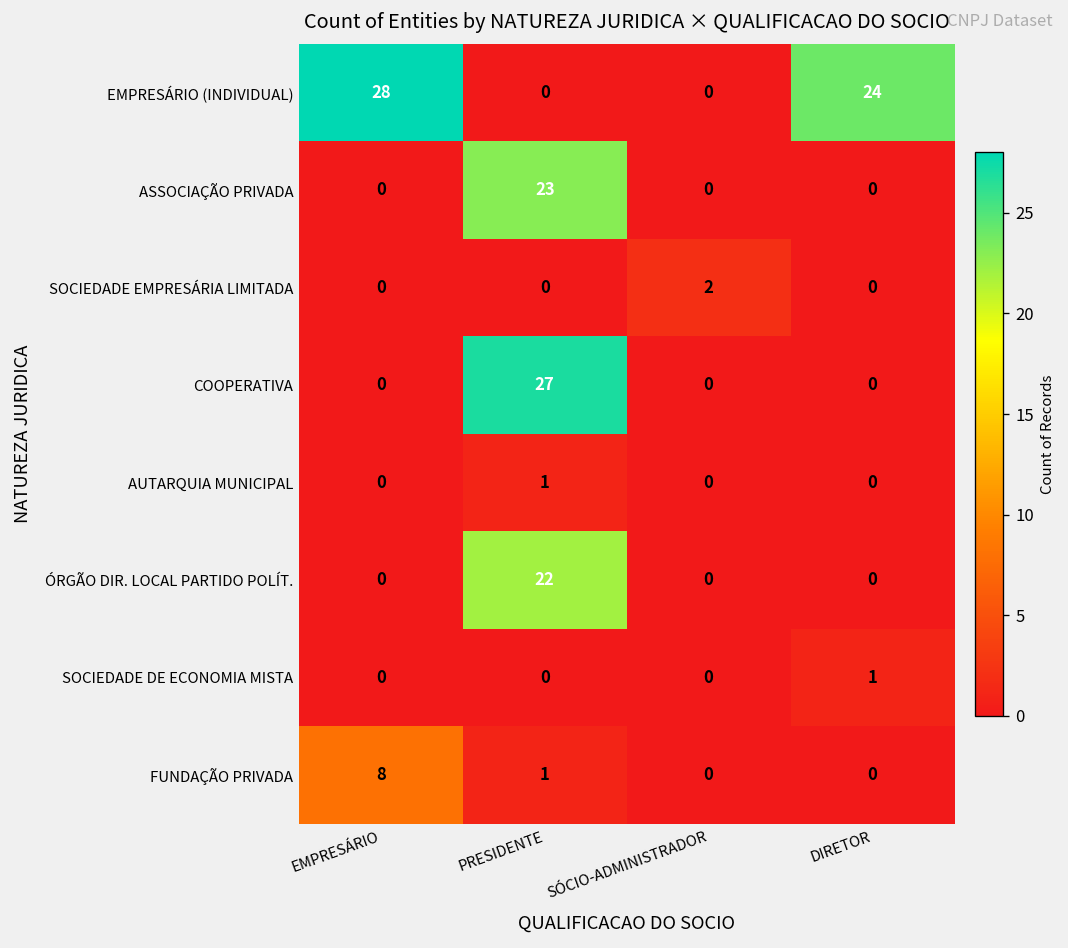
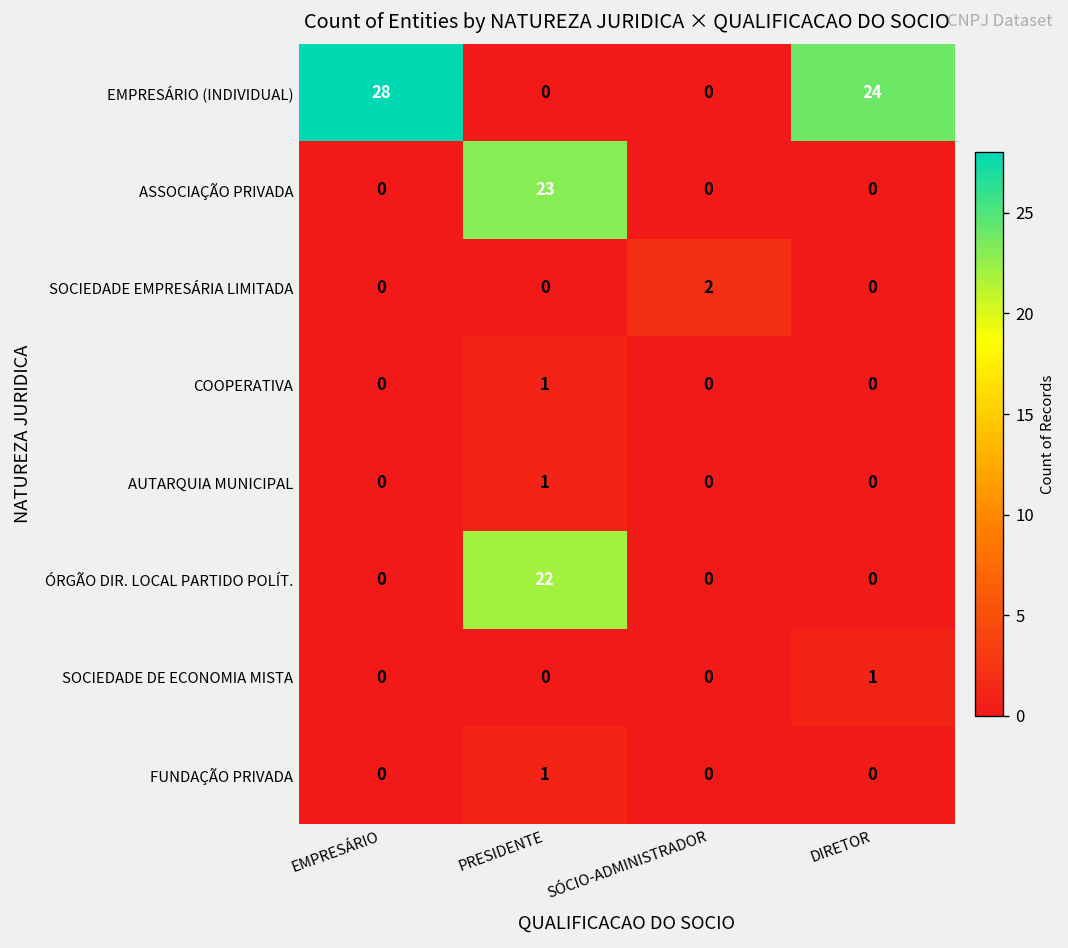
  {
    "EMPRESÁRIO (INDIVIDUAL)": {
      "EMPRESÁRIO": 28,
      "PRESIDENTE": 0,
      "SÓCIO-ADMINISTRADOR": 0,
      "DIRETOR": 24
    },
    "ASSOCIAÇÃO PRIVADA": {
      "EMPRESÁRIO": 0,
      "PRESIDENTE": 23,
      "SÓCIO-ADMINISTRADOR": 0,
      "DIRETOR": 0
    },
    "SOCIEDADE EMPRESÁRIA LIMITADA": {
      "EMPRESÁRIO": 0,
      "PRESIDENTE": 0,
      "SÓCIO-ADMINISTRADOR": 2,
      "DIRETOR": 0
    },
    "COOPERATIVA": {
      "EMPRESÁRIO": 0,
-     "PRESIDENTE": 27,
+     "PRESIDENTE": 1,
      "SÓCIO-ADMINISTRADOR": 0,
      "DIRETOR": 0
    },
    "AUTARQUIA MUNICIPAL": {
      "EMPRESÁRIO": 0,
      "PRESIDENTE": 1,
      "SÓCIO-ADMINISTRADOR": 0,
      "DIRETOR": 0
    },
    "ÓRGÃO DIR. LOCAL PARTIDO POLÍT.": {
      "EMPRESÁRIO": 0,
      "PRESIDENTE": 22,
      "SÓCIO-ADMINISTRADOR": 0,
      "DIRETOR": 0
    },
    "SOCIEDADE DE ECONOMIA MISTA": {
      "EMPRESÁRIO": 0,
      "PRESIDENTE": 0,
      "SÓCIO-ADMINISTRADOR": 0,
      "DIRETOR": 1
    },
    "FUNDAÇÃO PRIVADA": {
-     "EMPRESÁRIO": 8,
+     "EMPRESÁRIO": 0,
      "PRESIDENTE": 1,
      "SÓCIO-ADMINISTRADOR": 0,
      "DIRETOR": 0
    }
  }
